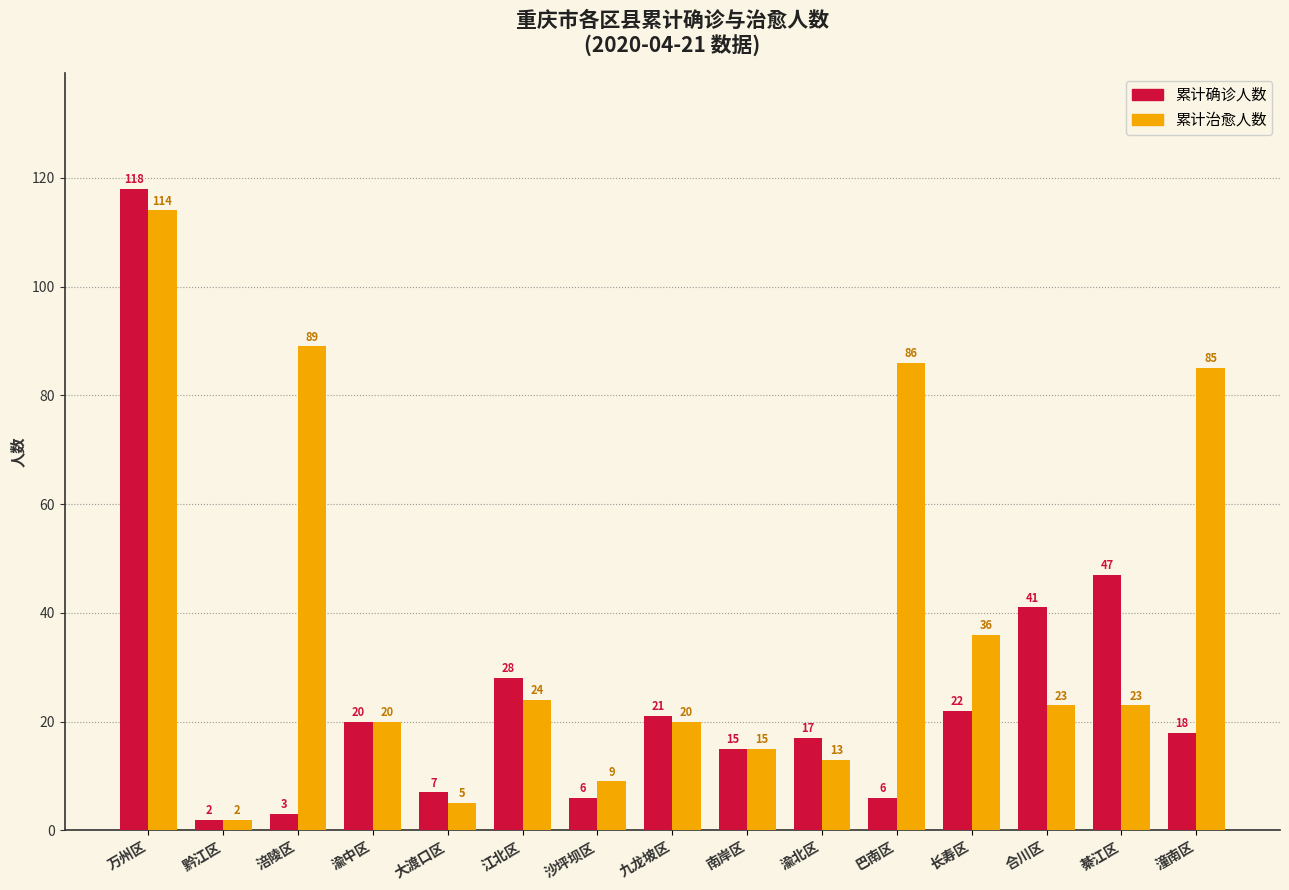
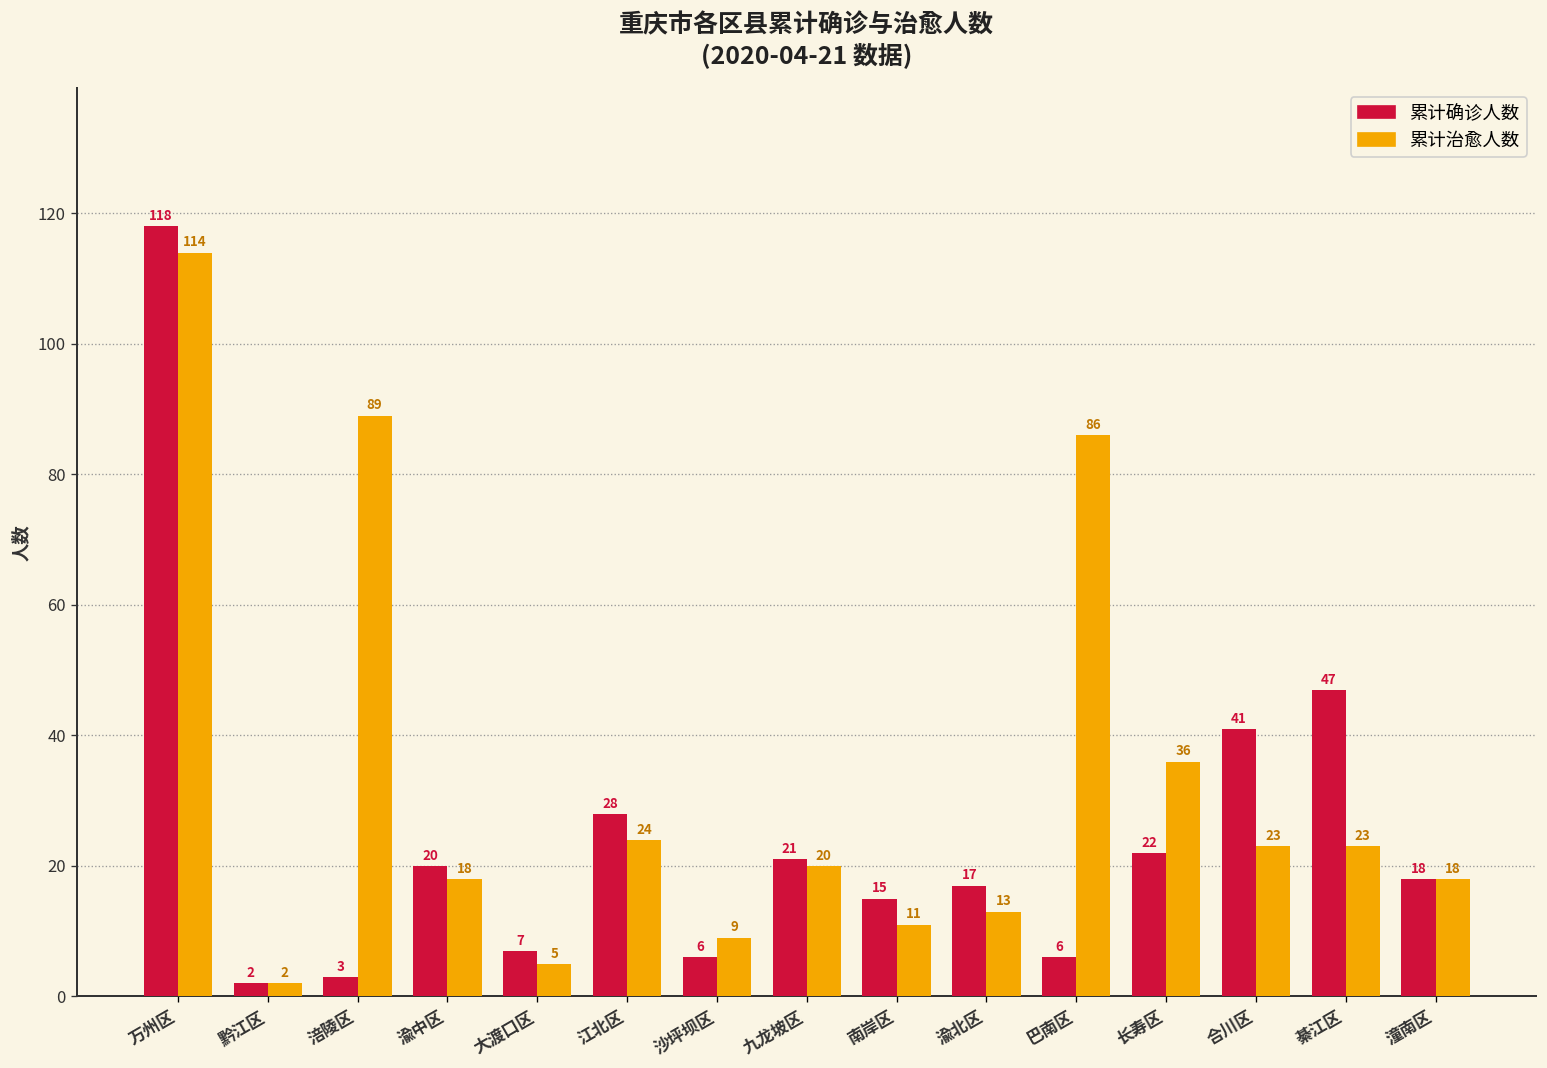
  {
    "累计确诊人数": {
      "万州区": 118,
      "黔江区": 2,
      "涪陵区": 3,
      "渝中区": 20,
      "大渡口区": 7,
      "江北区": 28,
      "沙坪坝区": 6,
      "九龙坡区": 21,
      "南岸区": 15,
      "渝北区": 17,
      "巴南区": 6,
      "长寿区": 22,
      "合川区": 41,
      "綦江区": 47,
      "潼南区": 18
    },
    "累计治愈人数": {
      "万州区": 114,
      "黔江区": 2,
      "涪陵区": 89,
-     "渝中区": 20,
+     "渝中区": 18,
      "大渡口区": 5,
      "江北区": 24,
      "沙坪坝区": 9,
      "九龙坡区": 20,
-     "南岸区": 15,
+     "南岸区": 11,
      "渝北区": 13,
      "巴南区": 86,
      "长寿区": 36,
      "合川区": 23,
      "綦江区": 23,
-     "潼南区": 85
+     "潼南区": 18
    }
  }
